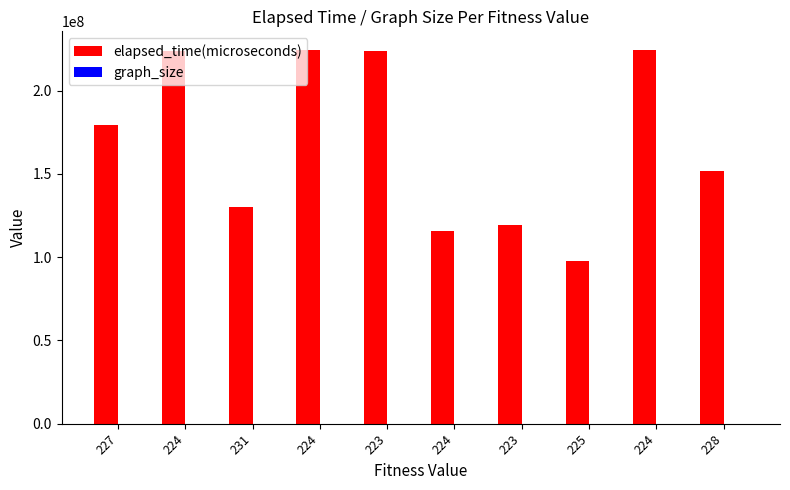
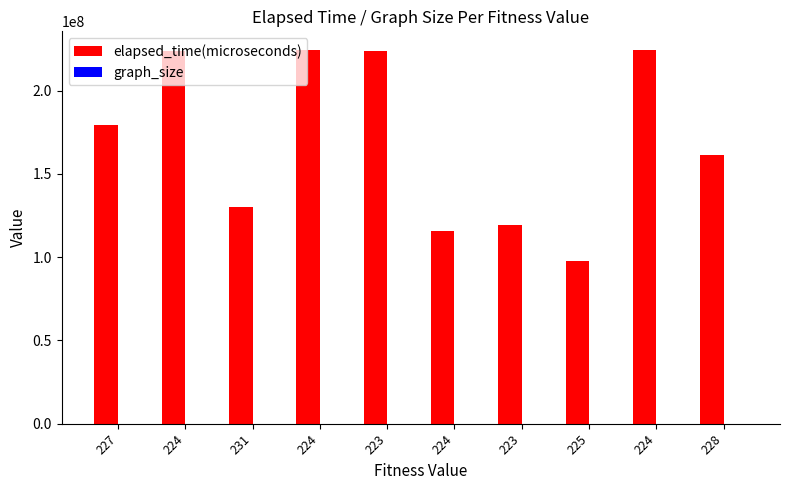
  {
    "elapsed_time(microseconds)": {
      "227": 179000000,
      "231": 130000000,
      "225": 98000000,
-     "228": 152000000
+     "228": 161000000
    }
  }
